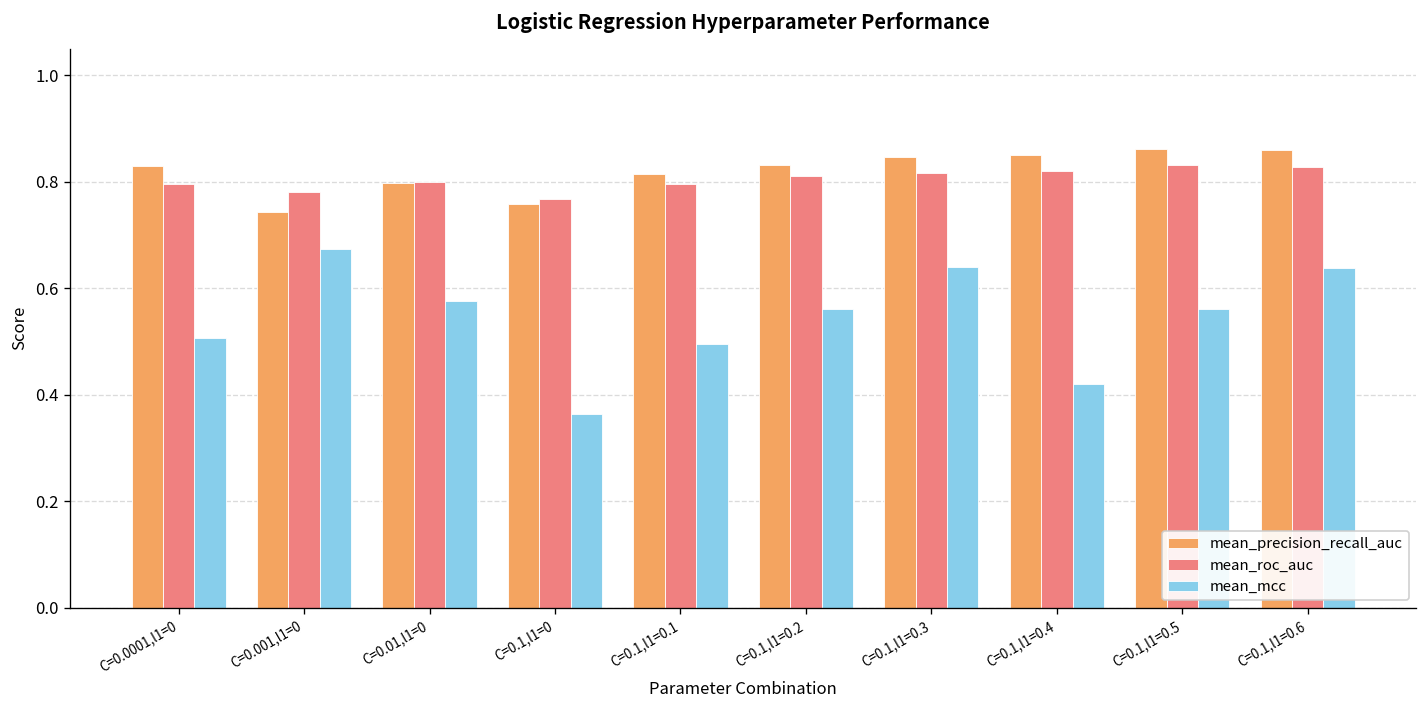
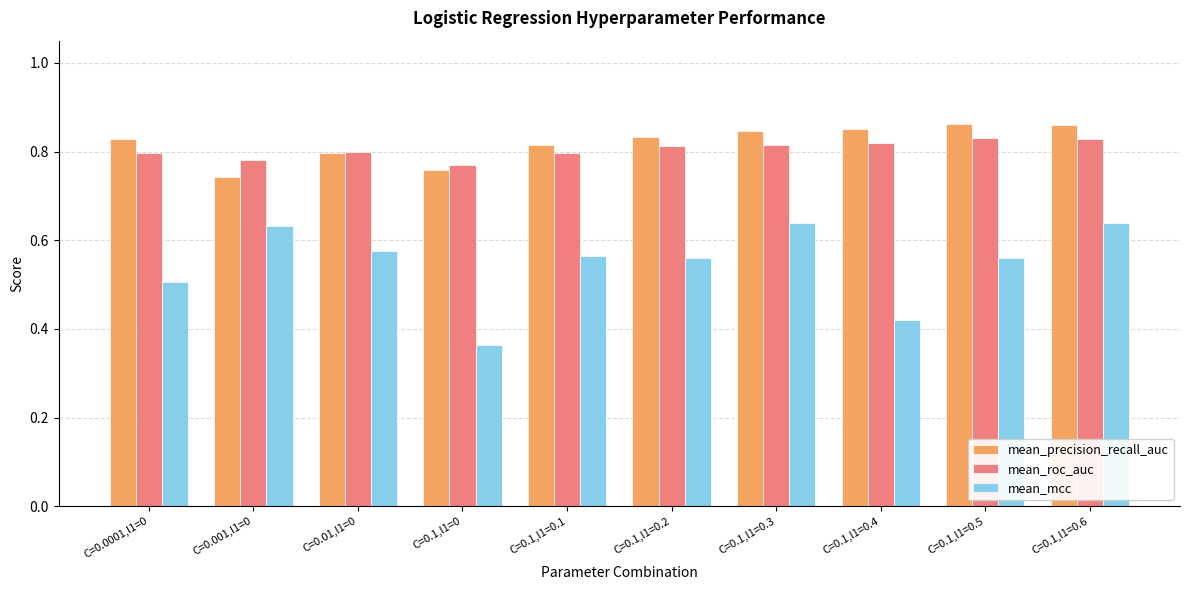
  {
    "mean_mcc": {
      "C=0.0001,l1=0": 0.51,
-     "C=0.001,l1=0": 0.67,
+     "C=0.001,l1=0": 0.63,
      "C=0.01,l1=0": 0.58,
      "C=0.1,l1=0": 0.36,
-     "C=0.1,l1=0.1": 0.49,
+     "C=0.1,l1=0.1": 0.56,
      "C=0.1,l1=0.2": 0.56,
      "C=0.1,l1=0.3": 0.64,
      "C=0.1,l1=0.4": 0.42,
      "C=0.1,l1=0.5": 0.56,
      "C=0.1,l1=0.6": 0.64
    }
  }
